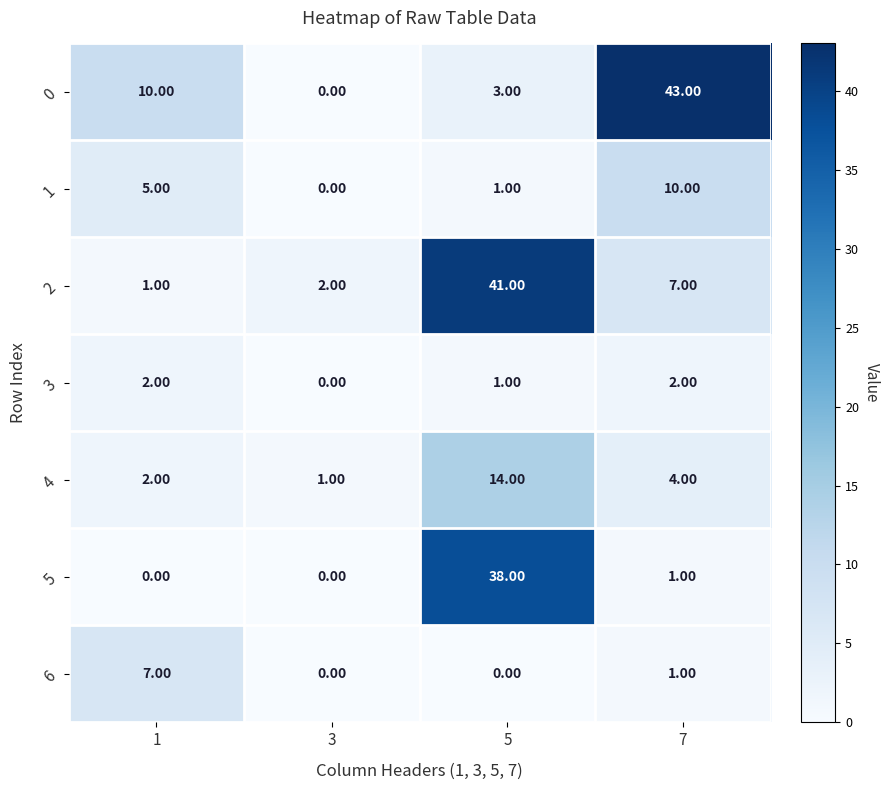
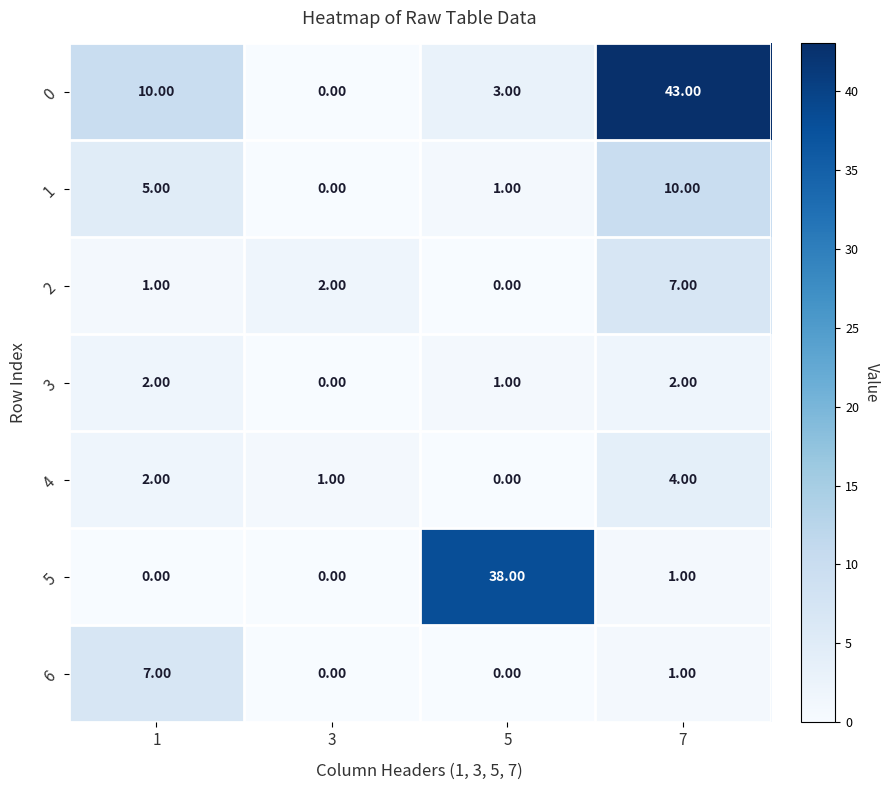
  {
    "0": {
      "1": 10.00,
      "3": 0.00,
      "5": 3.00,
      "7": 43.00
    },
    "1": {
      "1": 5.00,
      "3": 0.00,
      "5": 1.00,
      "7": 10.00
    },
    "2": {
      "1": 1.00,
      "3": 2.00,
-     "5": 41.00,
+     "5": 0.00,
      "7": 7.00
    },
    "3": {
      "1": 2.00,
      "3": 0.00,
      "5": 1.00,
      "7": 2.00
    },
    "4": {
      "1": 2.00,
      "3": 1.00,
-     "5": 14.00,
+     "5": 0.00,
      "7": 4.00
    },
    "5": {
      "1": 0.00,
      "3": 0.00,
      "5": 38.00,
      "7": 1.00
    },
    "6": {
      "1": 7.00,
      "3": 0.00,
      "5": 0.00,
      "7": 1.00
    }
  }
